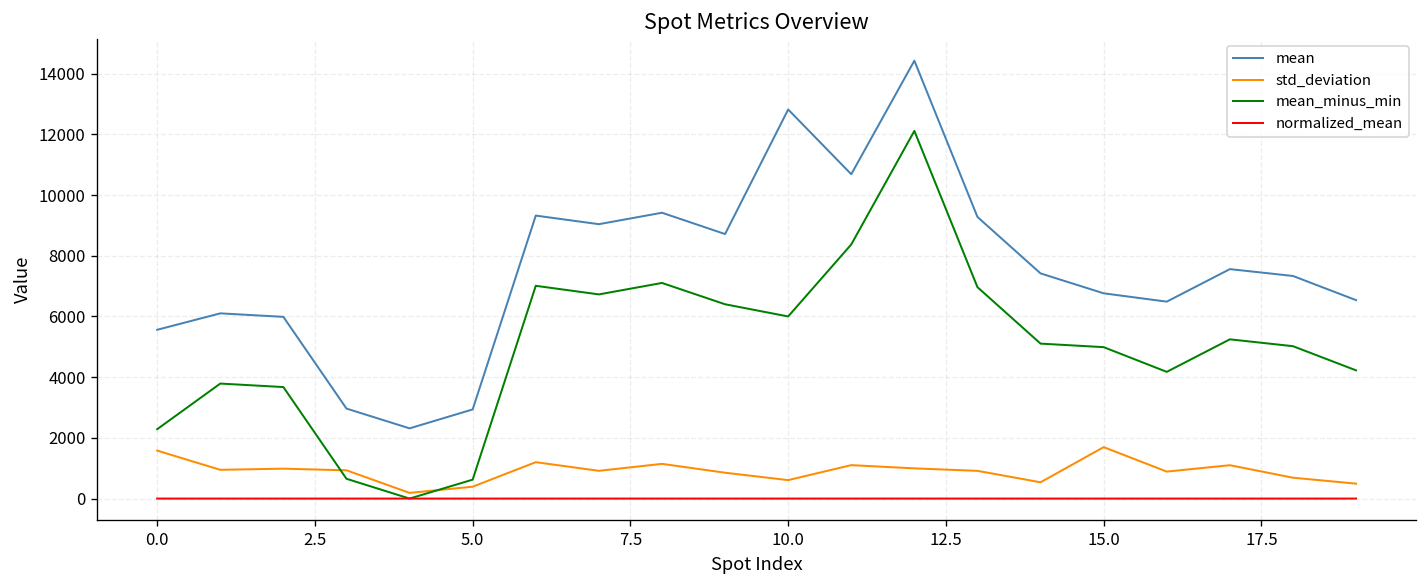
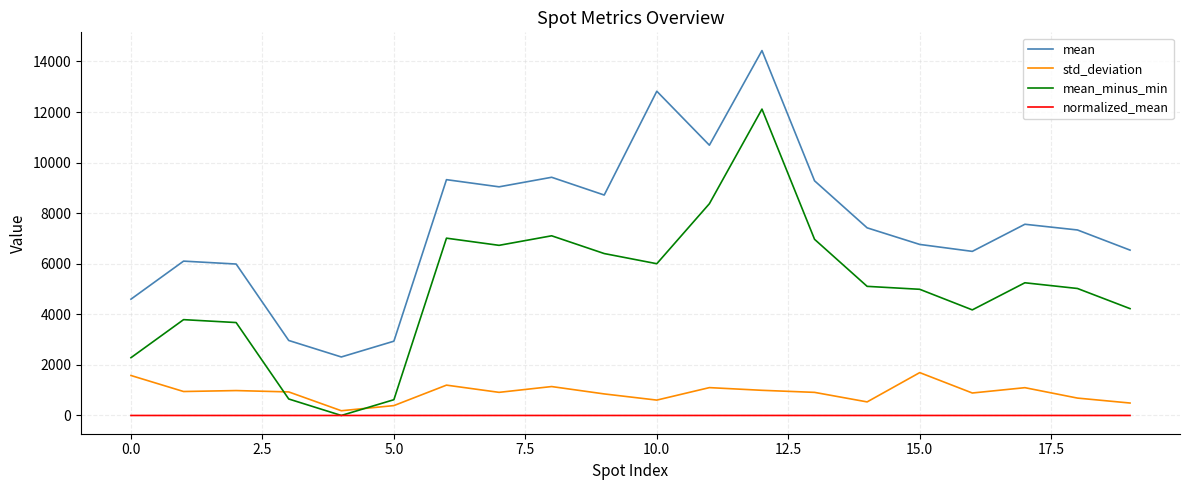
  {
    "mean": {
-     "0.0": 5600,
+     "0.0": 4600,
      "5.0": 2900,
      "10.0": 12800,
      "15.0": 6800
    },
    "std_deviation": {
      "0.0": 1600,
      "5.0": 400,
      "10.0": 600,
      "15.0": 1700
    },
    "mean_minus_min": {
      "0.0": 2300,
      "5.0": 600,
      "10.0": 6000,
      "15.0": 5000
    },
    "normalized_mean": {
      "0.0": 0,
      "5.0": 0,
      "10.0": 0,
      "15.0": 0
    }
  }
